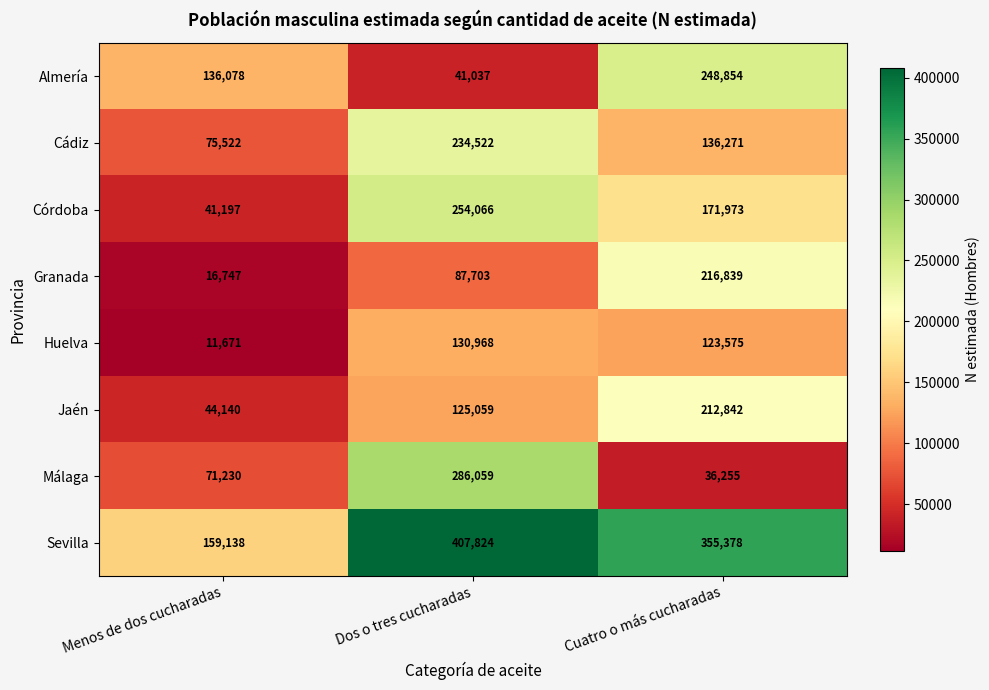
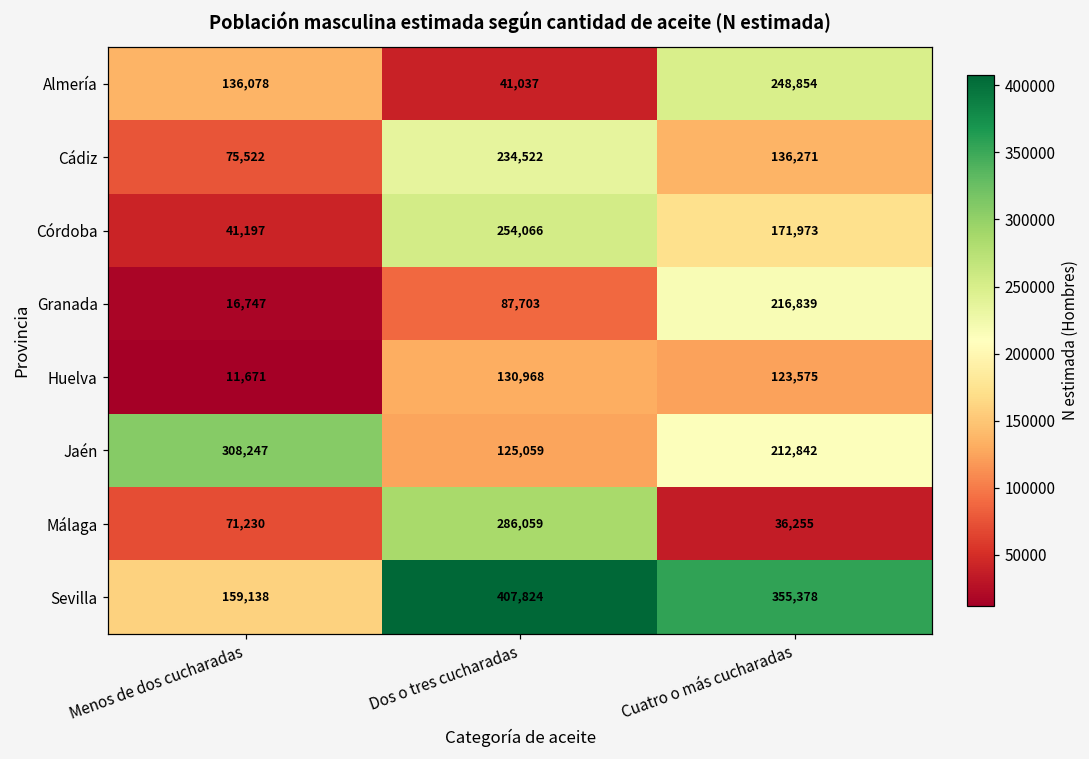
  {
    "Almería": {
      "Menos de dos cucharadas": "136,078",
      "Dos o tres cucharadas": "41,037",
      "Cuatro o más cucharadas": "248,854"
    },
    "Cádiz": {
      "Menos de dos cucharadas": "75,522",
      "Dos o tres cucharadas": "234,522",
      "Cuatro o más cucharadas": "136,271"
    },
    "Córdoba": {
      "Menos de dos cucharadas": "41,197",
      "Dos o tres cucharadas": "254,066",
      "Cuatro o más cucharadas": "171,973"
    },
    "Granada": {
      "Menos de dos cucharadas": "16,747",
      "Dos o tres cucharadas": "87,703",
      "Cuatro o más cucharadas": "216,839"
    },
    "Huelva": {
      "Menos de dos cucharadas": "11,671",
      "Dos o tres cucharadas": "130,968",
      "Cuatro o más cucharadas": "123,575"
    },
    "Jaén": {
-     "Menos de dos cucharadas": "44,140",
+     "Menos de dos cucharadas": "308,247",
      "Dos o tres cucharadas": "125,059",
      "Cuatro o más cucharadas": "212,842"
    },
    "Málaga": {
      "Menos de dos cucharadas": "71,230",
      "Dos o tres cucharadas": "286,059",
      "Cuatro o más cucharadas": "36,255"
    },
    "Sevilla": {
      "Menos de dos cucharadas": "159,138",
      "Dos o tres cucharadas": "407,824",
      "Cuatro o más cucharadas": "355,378"
    }
  }
